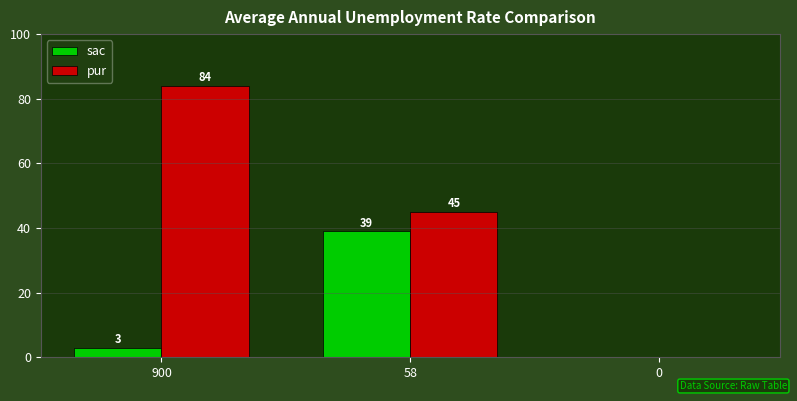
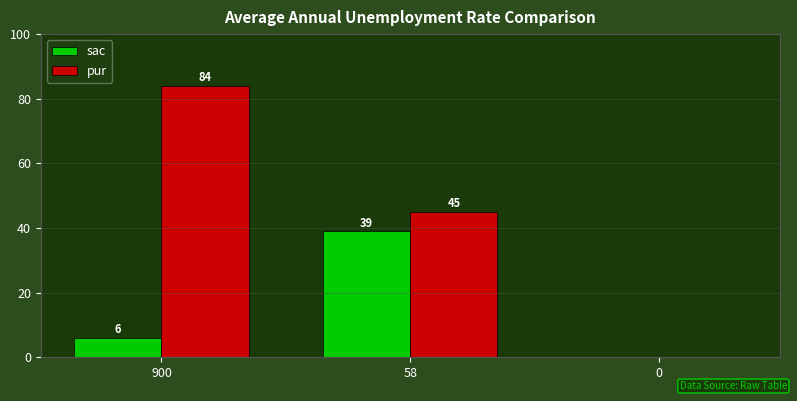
  {
    "sac": {
-     "900": 3,
+     "900": 6,
      "58": 39
    },
    "pur": {
      "900": 84,
      "58": 45
    }
  }
